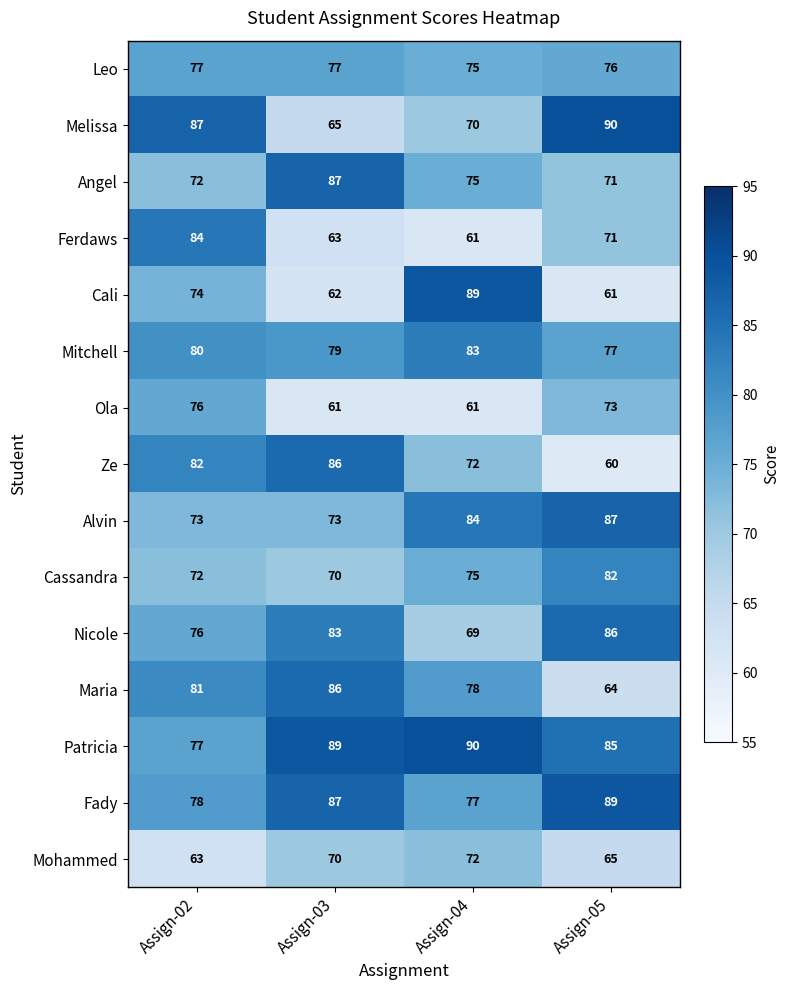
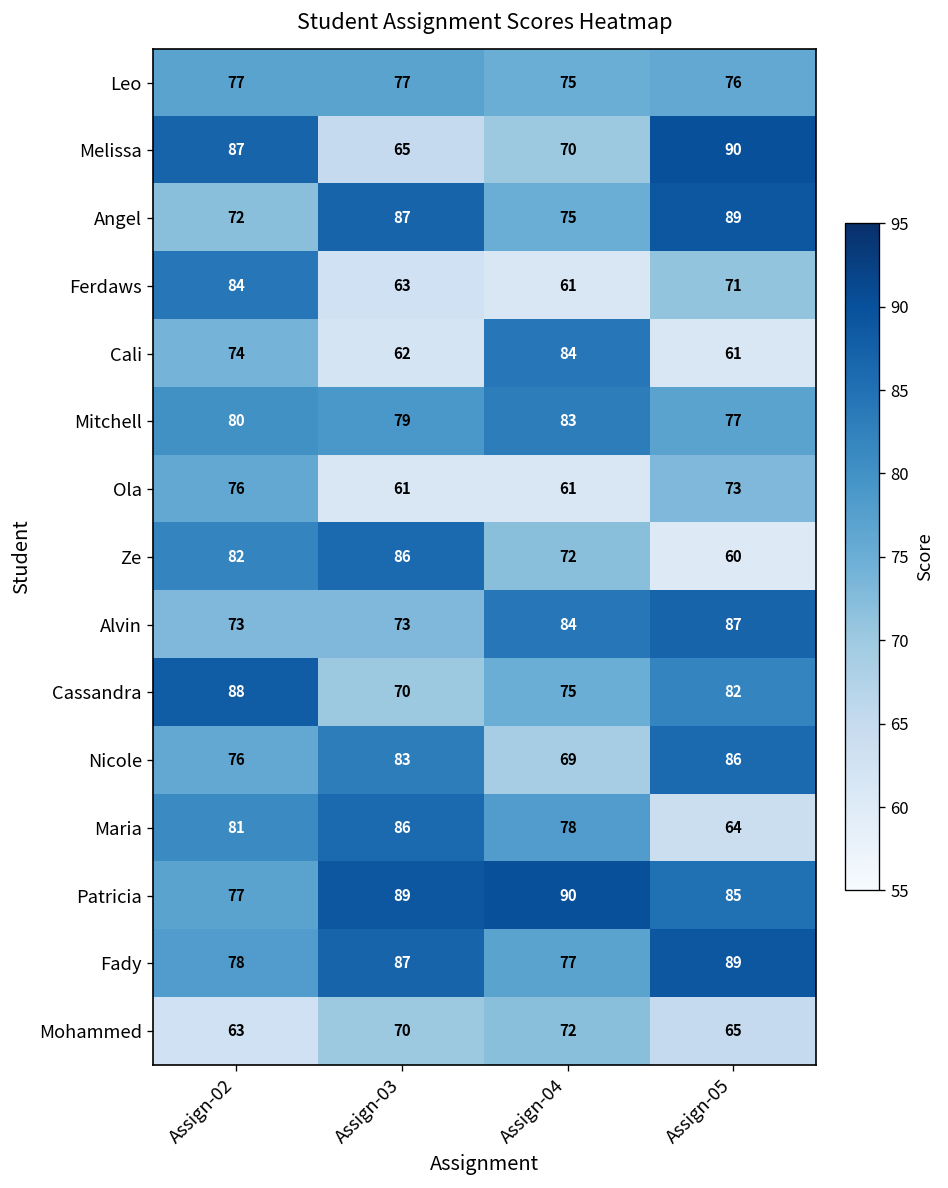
  {
    "Leo": {
      "Assign-02": 77,
      "Assign-03": 77,
      "Assign-04": 75,
      "Assign-05": 76
    },
    "Melissa": {
      "Assign-02": 87,
      "Assign-03": 65,
      "Assign-04": 70,
      "Assign-05": 90
    },
    "Angel": {
      "Assign-02": 72,
      "Assign-03": 87,
      "Assign-04": 75,
-     "Assign-05": 71
+     "Assign-05": 89
    },
    "Ferdaws": {
      "Assign-02": 84,
      "Assign-03": 63,
      "Assign-04": 61,
      "Assign-05": 71
    },
    "Cali": {
      "Assign-02": 74,
      "Assign-03": 62,
-     "Assign-04": 89,
+     "Assign-04": 84,
      "Assign-05": 61
    },
    "Mitchell": {
      "Assign-02": 80,
      "Assign-03": 79,
      "Assign-04": 83,
      "Assign-05": 77
    },
    "Ola": {
      "Assign-02": 76,
      "Assign-03": 61,
      "Assign-04": 61,
      "Assign-05": 73
    },
    "Ze": {
      "Assign-02": 82,
      "Assign-03": 86,
      "Assign-04": 72,
      "Assign-05": 60
    },
    "Alvin": {
      "Assign-02": 73,
      "Assign-03": 73,
      "Assign-04": 84,
      "Assign-05": 87
    },
    "Cassandra": {
-     "Assign-02": 72,
+     "Assign-02": 88,
      "Assign-03": 70,
      "Assign-04": 75,
      "Assign-05": 82
    },
    "Nicole": {
      "Assign-02": 76,
      "Assign-03": 83,
      "Assign-04": 69,
      "Assign-05": 86
    },
    "Maria": {
      "Assign-02": 81,
      "Assign-03": 86,
      "Assign-04": 78,
      "Assign-05": 64
    },
    "Patricia": {
      "Assign-02": 77,
      "Assign-03": 89,
      "Assign-04": 90,
      "Assign-05": 85
    },
    "Fady": {
      "Assign-02": 78,
      "Assign-03": 87,
      "Assign-04": 77,
      "Assign-05": 89
    },
    "Mohammed": {
      "Assign-02": 63,
      "Assign-03": 70,
      "Assign-04": 72,
      "Assign-05": 65
    }
  }
